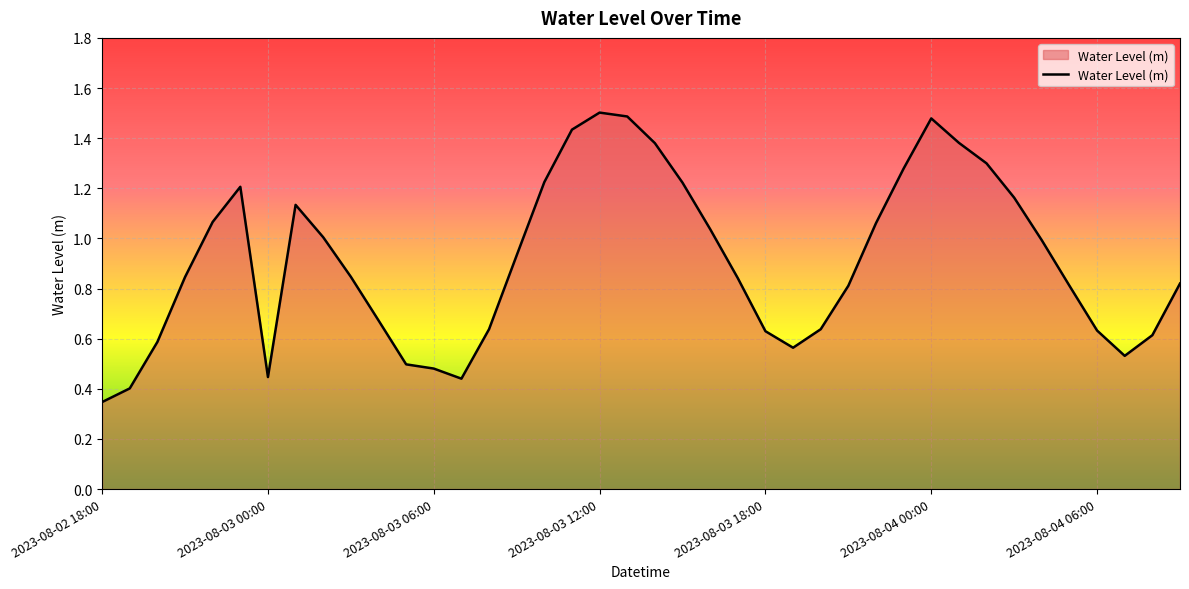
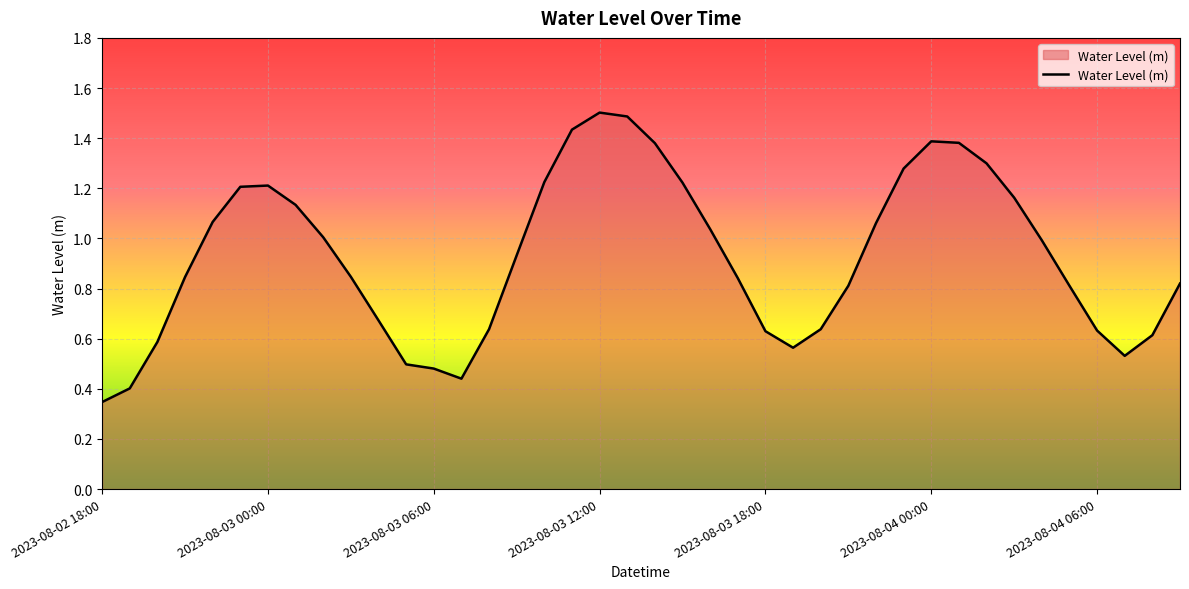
  {
    "2023-08-02 18:00": 0.35,
-   "2023-08-03 00:00": 0.45,
+   "2023-08-03 00:00": 1.21,
    "2023-08-03 06:00": 0.48,
    "2023-08-03 12:00": 1.50,
    "2023-08-03 18:00": 0.63,
-   "2023-08-04 00:00": 1.48,
+   "2023-08-04 00:00": 1.39,
    "2023-08-04 06:00": 0.63
  }
